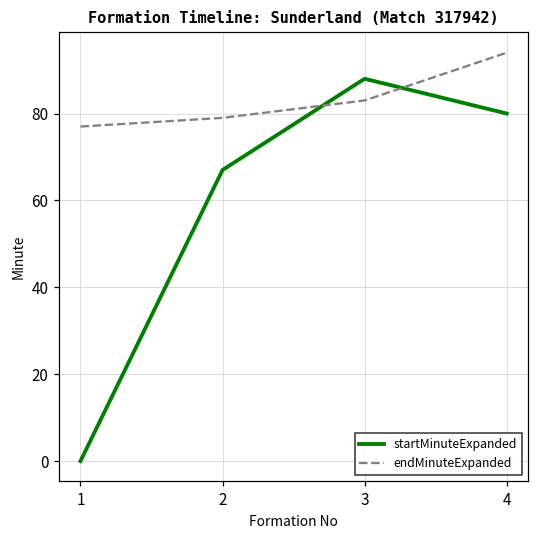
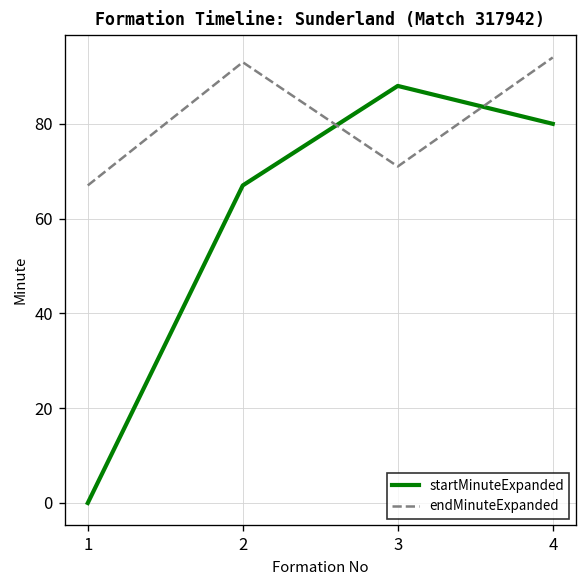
  {
    "startMinuteExpanded": {
      "1": 0,
      "2": 67,
      "3": 88,
      "4": 80
    },
    "endMinuteExpanded": {
-     "1": 77,
-     "2": 79,
-     "3": 83,
+     "1": 67,
+     "2": 93,
+     "3": 71,
      "4": 94
    }
  }
